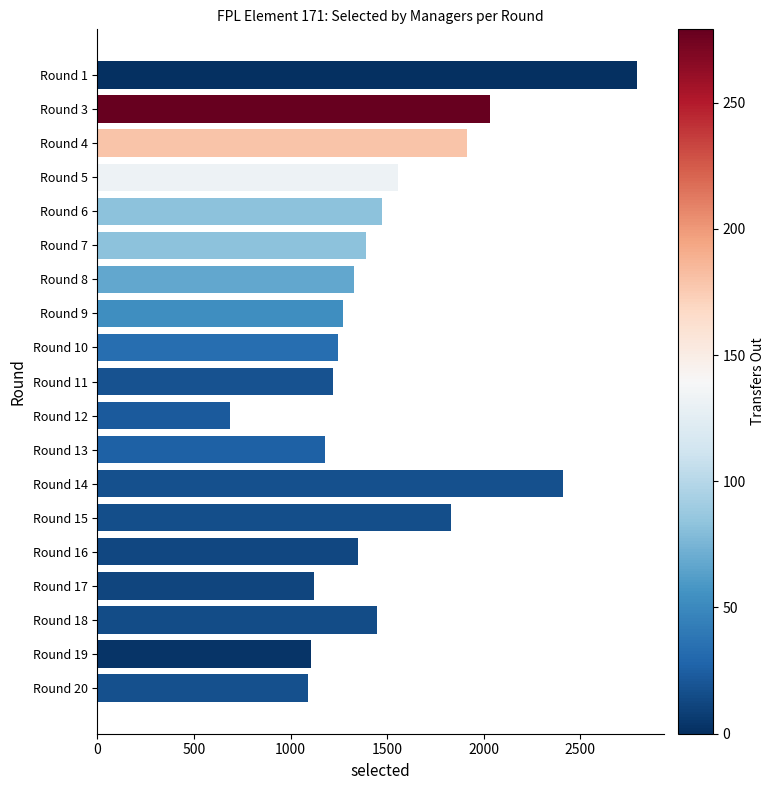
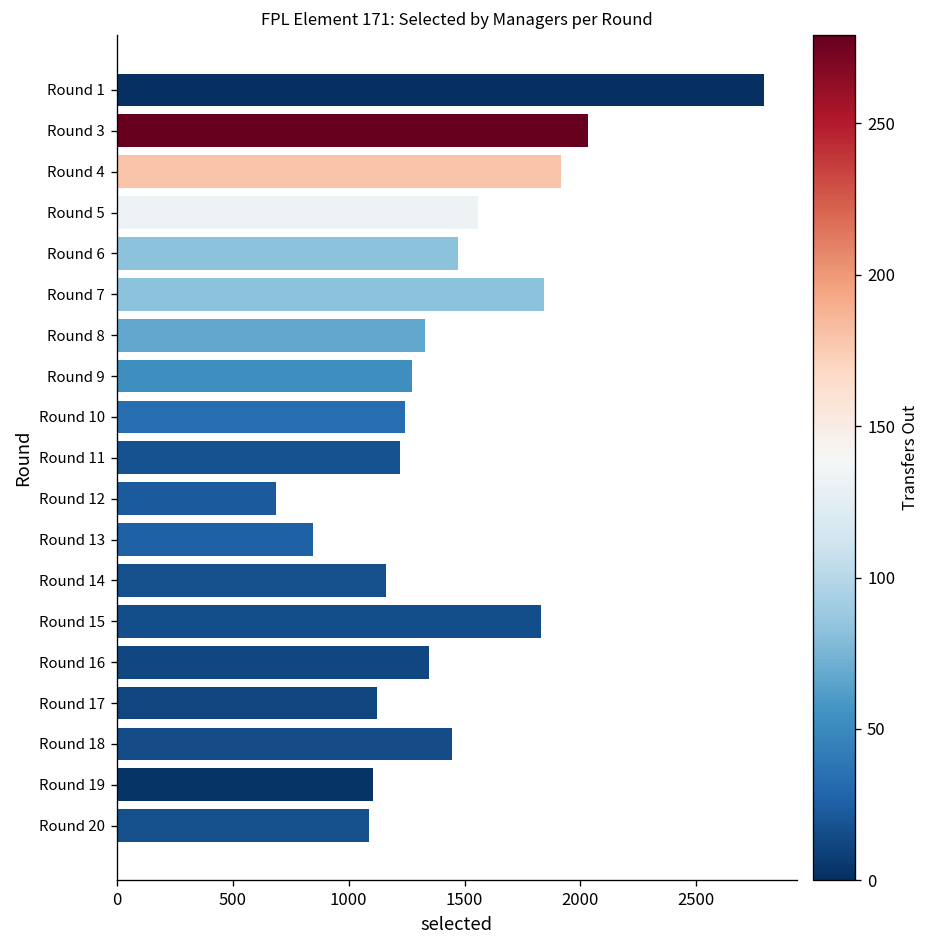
  {
    "Round 1": 2790,
    "Round 3": 2030,
    "Round 4": 1920,
    "Round 5": 1560,
    "Round 6": 1470,
-   "Round 7": 1390,
+   "Round 7": 1840,
    "Round 8": 1330,
    "Round 9": 1270,
    "Round 10": 1250,
    "Round 11": 1220,
    "Round 12": 690,
-   "Round 13": 1180,
-   "Round 14": 2410,
+   "Round 13": 850,
+   "Round 14": 1160,
    "Round 15": 1830,
    "Round 16": 1350,
    "Round 17": 1120,
    "Round 18": 1450,
    "Round 19": 1110,
    "Round 20": 1090
  }
